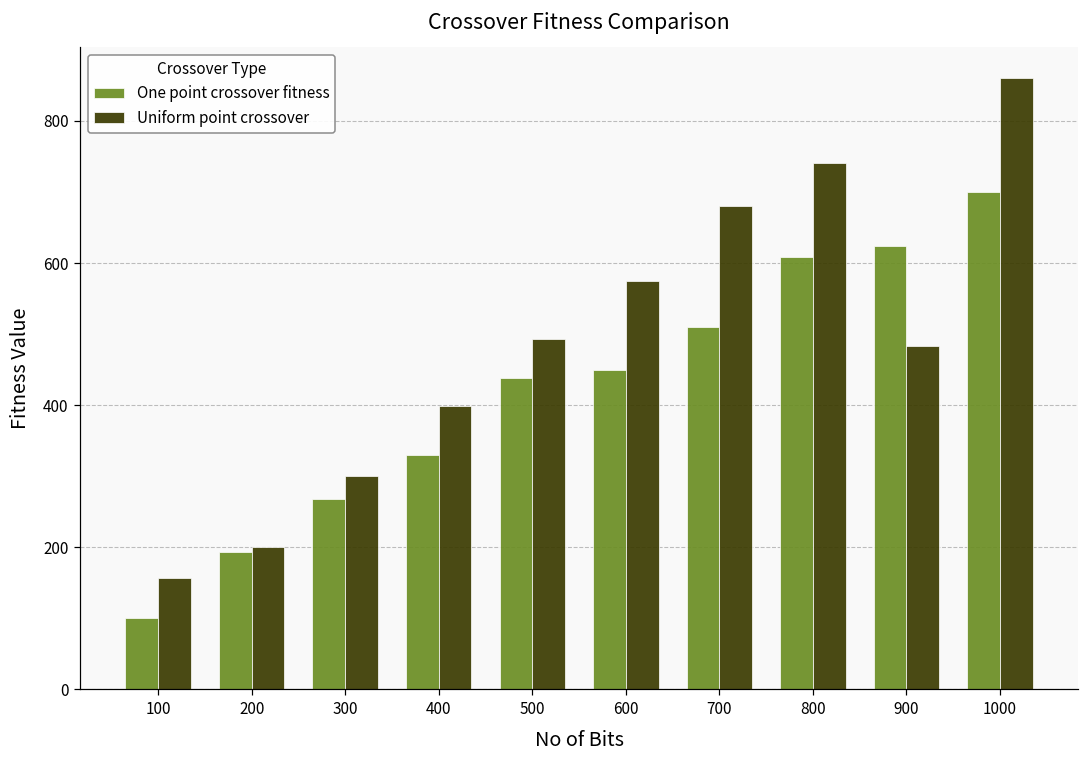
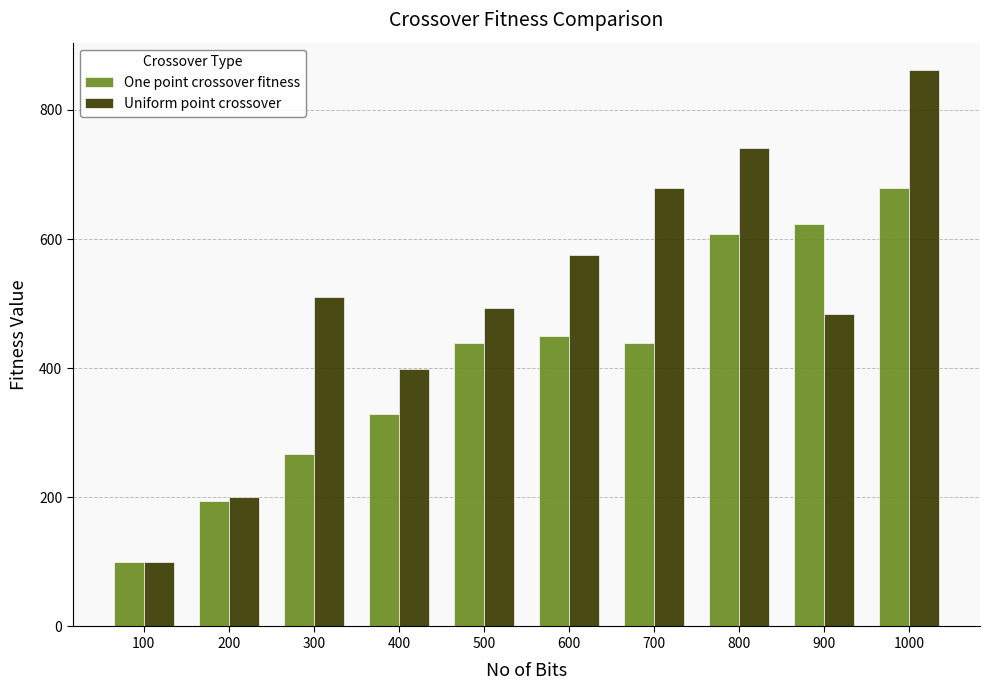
  {
    "One point crossover fitness": {
      "100": 100,
      "200": 190,
      "300": 270,
      "400": 330,
      "500": 440,
      "600": 450,
-     "700": 510,
+     "700": 440,
      "800": 610,
      "900": 620,
-     "1000": 700
+     "1000": 680
    },
    "Uniform point crossover": {
-     "100": 160,
+     "100": 100,
      "200": 200,
-     "300": 300,
+     "300": 510,
      "400": 400,
      "500": 490,
      "600": 580,
      "700": 680,
      "800": 740,
      "900": 480,
      "1000": 860
    }
  }
